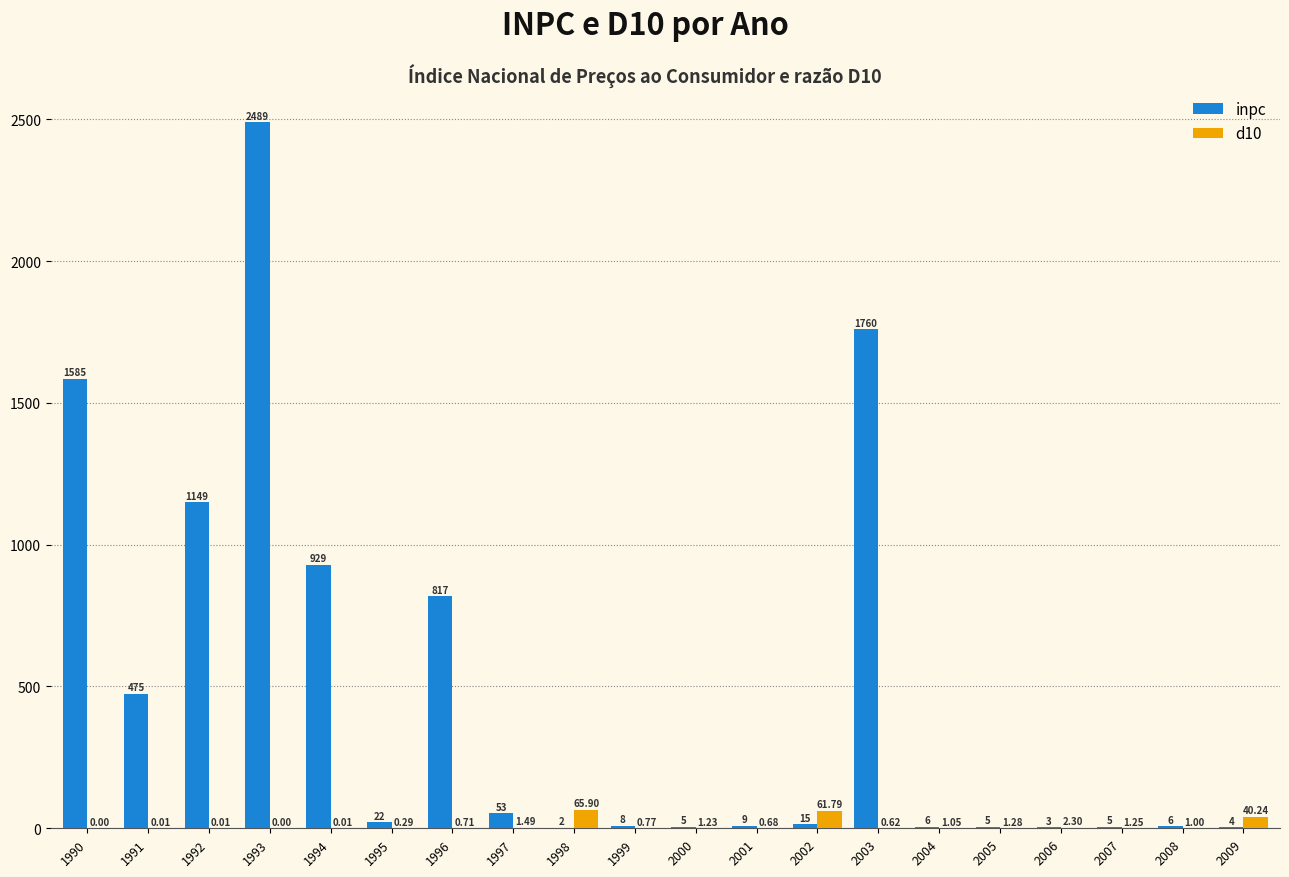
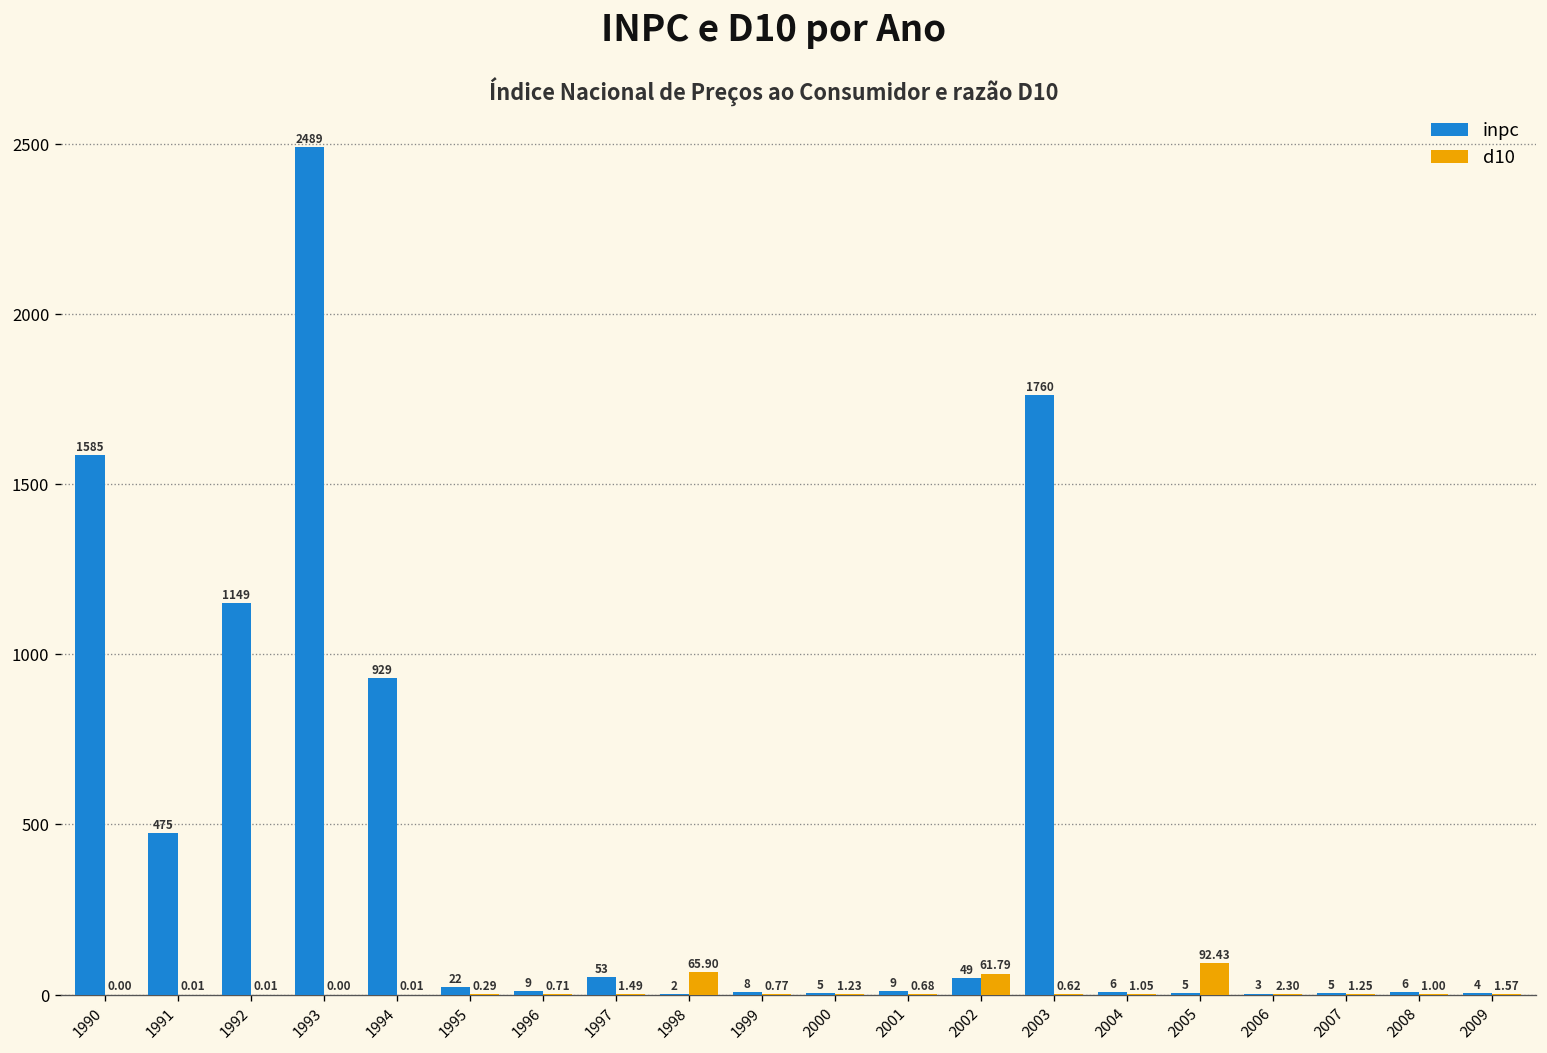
  {
    "inpc": {
      "1990": 1585,
      "1991": 475,
      "1992": 1149,
      "1993": 2489,
      "1994": 929,
      "1995": 22,
-     "1996": 817,
+     "1996": 9,
      "1997": 53,
      "1998": 2,
      "1999": 8,
      "2000": 5,
      "2001": 9,
-     "2002": 15,
+     "2002": 49,
      "2003": 1760,
      "2004": 6,
      "2005": 5,
      "2006": 3,
      "2007": 5,
      "2008": 6,
      "2009": 4
    },
    "d10": {
      "1990": 0.00,
      "1991": 0.01,
      "1992": 0.01,
      "1993": 0.00,
      "1994": 0.01,
      "1995": 0.29,
      "1996": 0.71,
      "1997": 1.49,
      "1998": 65.90,
      "1999": 0.77,
      "2000": 1.23,
      "2001": 0.68,
      "2002": 61.79,
      "2003": 0.62,
      "2004": 1.05,
-     "2005": 1.28,
+     "2005": 92.43,
      "2006": 2.30,
      "2007": 1.25,
      "2008": 1.00,
-     "2009": 40.24
+     "2009": 1.57
    }
  }
